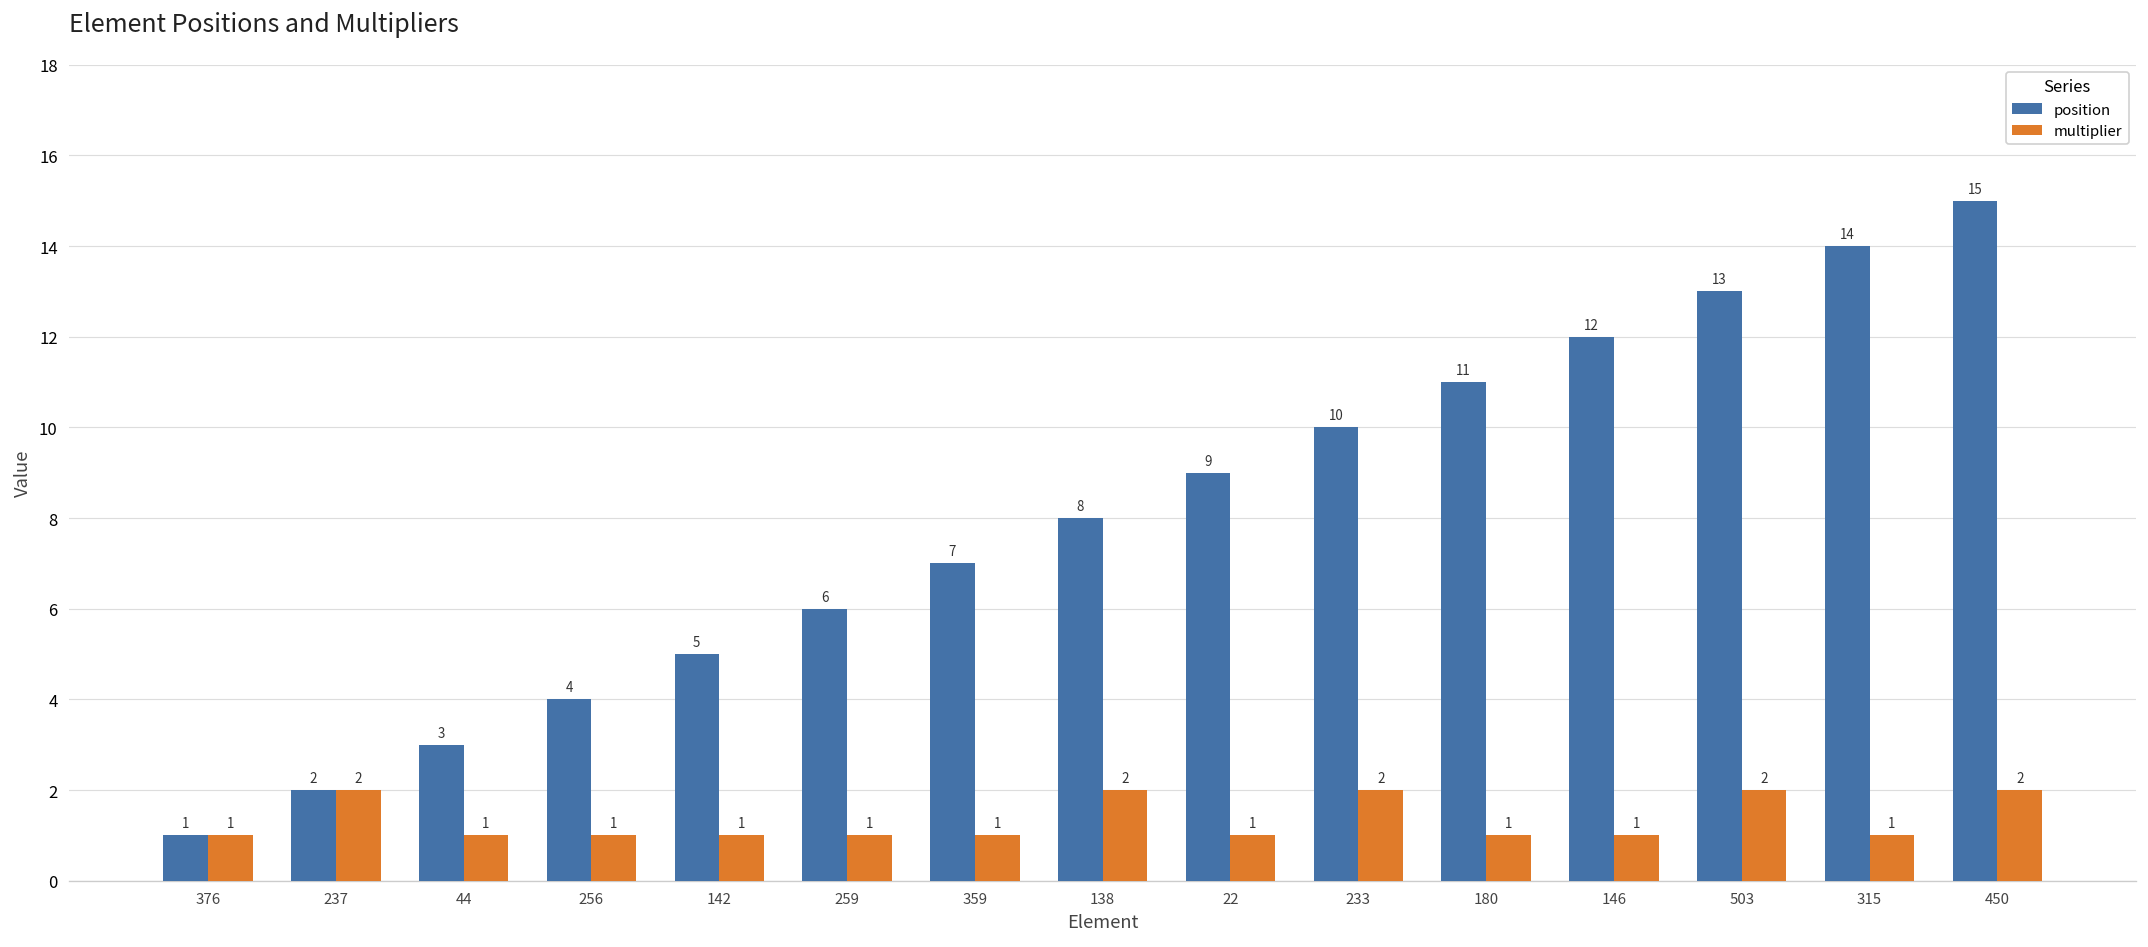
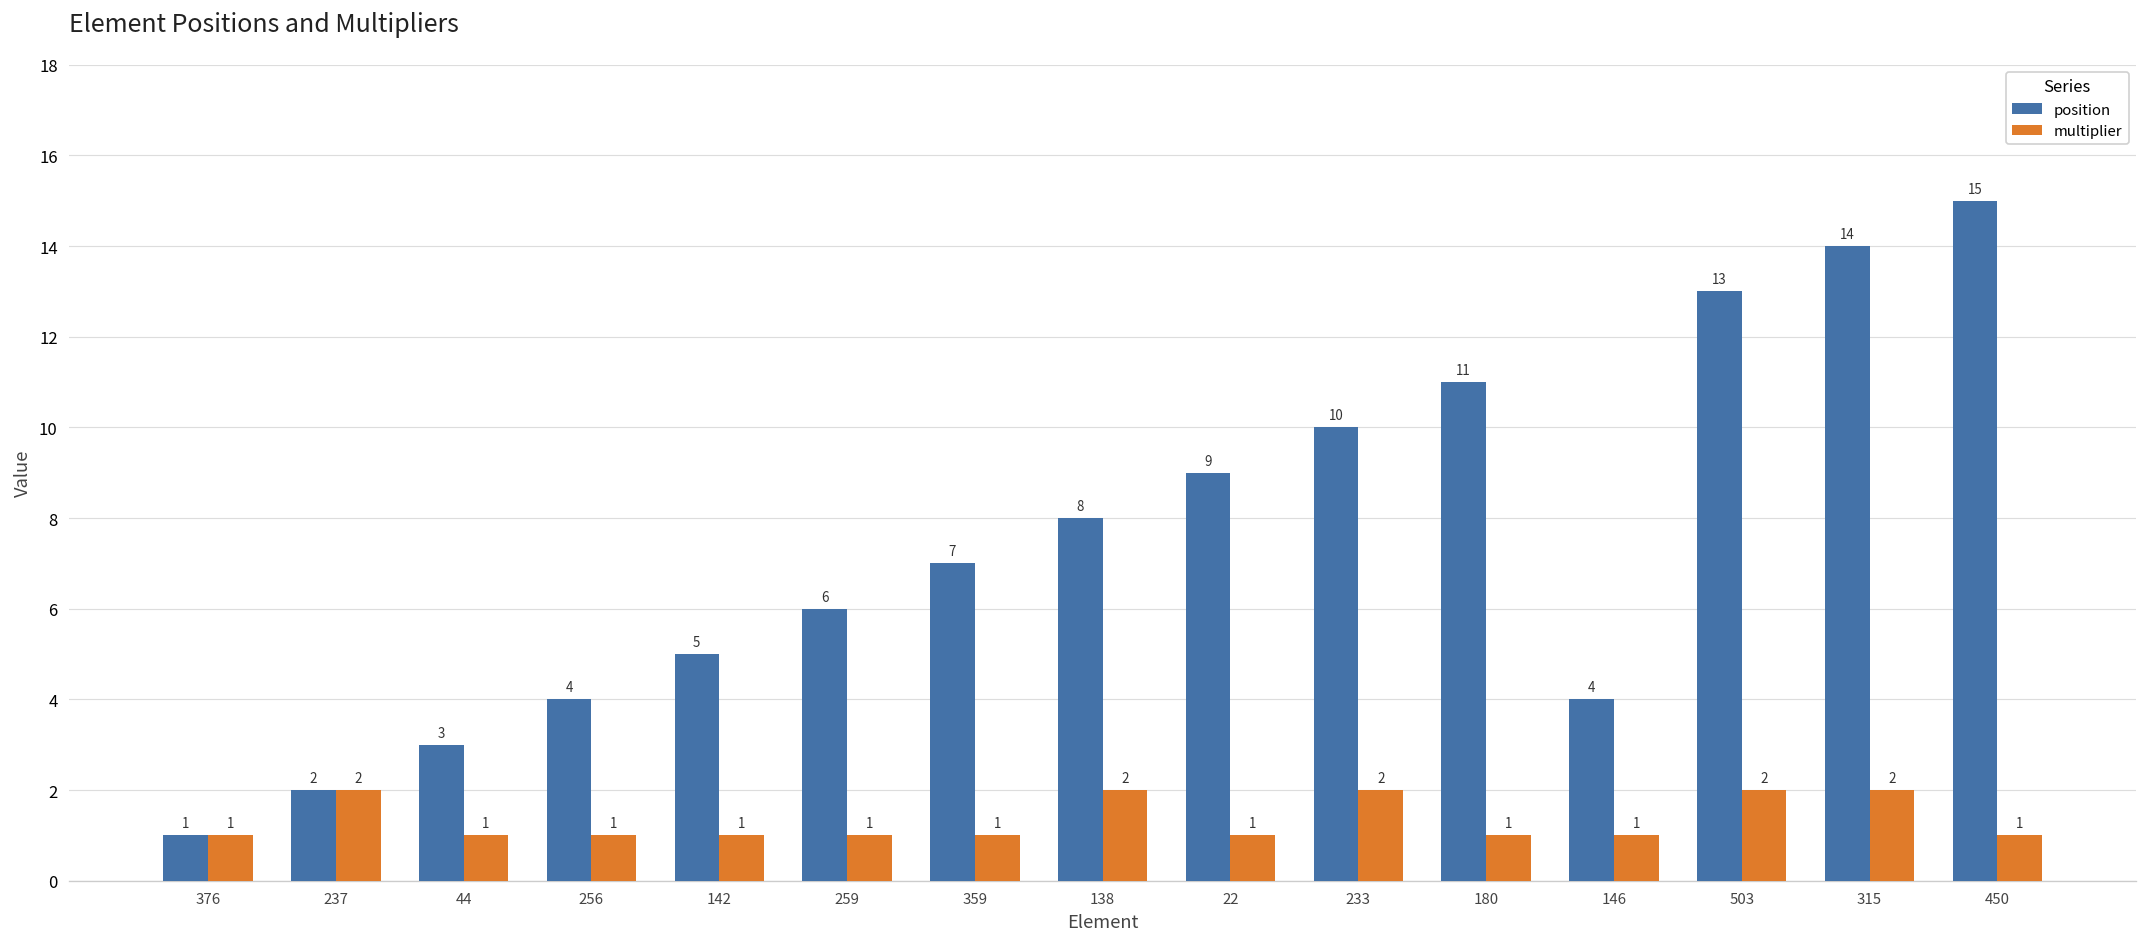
  {
    "position": {
      "376": 1,
      "237": 2,
      "44": 3,
      "256": 4,
      "142": 5,
      "259": 6,
      "359": 7,
      "138": 8,
      "22": 9,
      "233": 10,
      "180": 11,
-     "146": 12,
+     "146": 4,
      "503": 13,
      "315": 14,
      "450": 15
    },
    "multiplier": {
      "376": 1,
      "237": 2,
      "44": 1,
      "256": 1,
      "142": 1,
      "259": 1,
      "359": 1,
      "138": 2,
      "22": 1,
      "233": 2,
      "180": 1,
      "146": 1,
      "503": 2,
-     "315": 1,
-     "450": 2
+     "315": 2,
+     "450": 1
    }
  }
